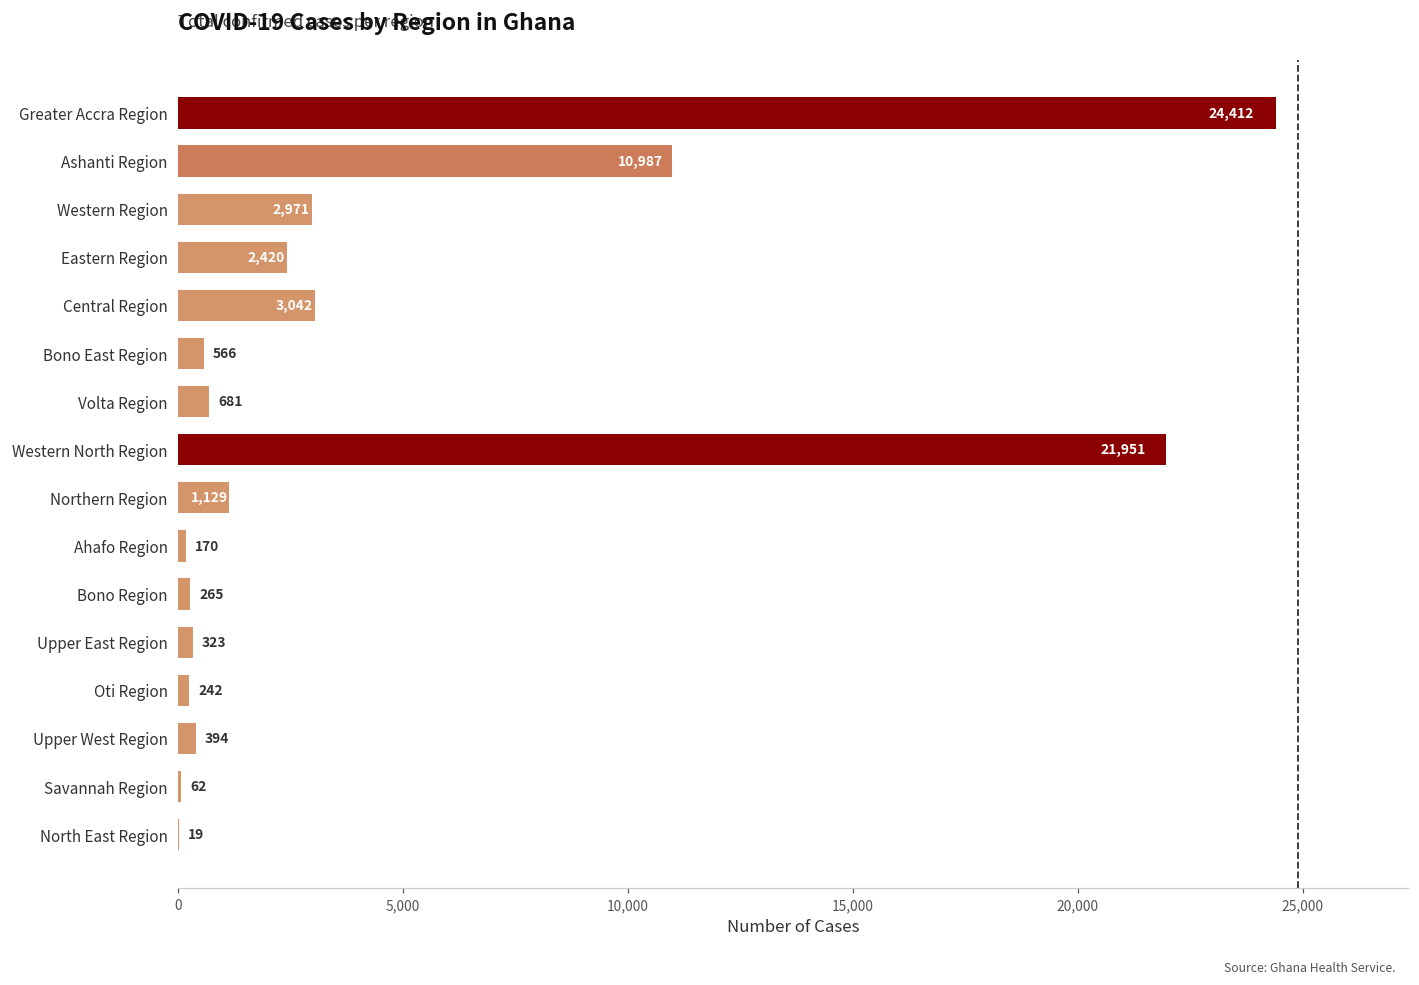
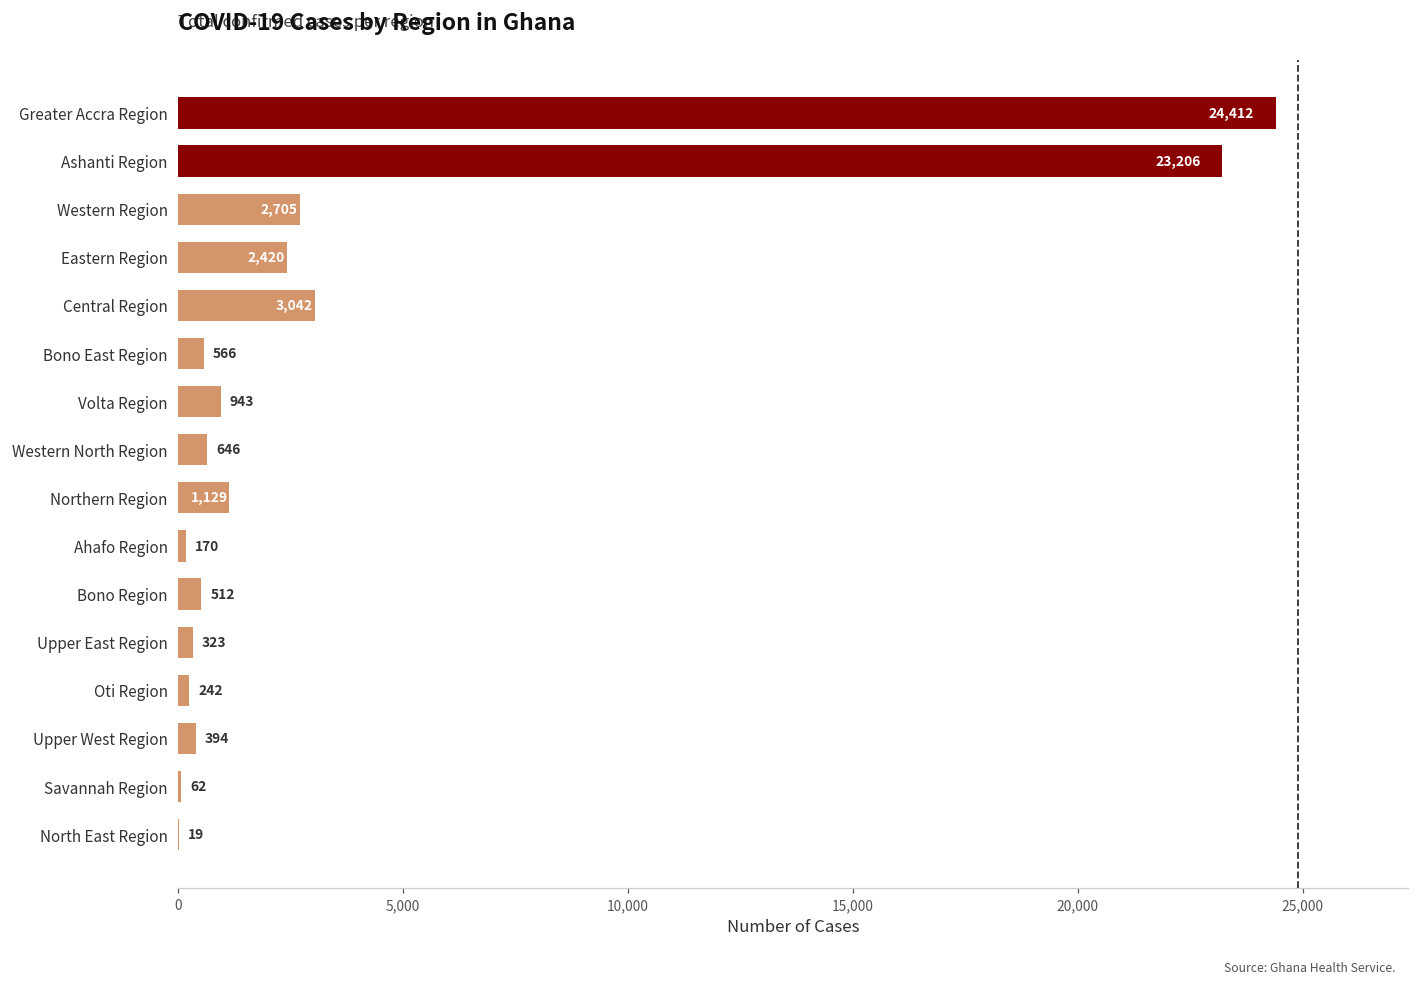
  {
    "Greater Accra Region": "24,412",
-   "Ashanti Region": "10,987",
-   "Western Region": "2,971",
+   "Ashanti Region": "23,206",
+   "Western Region": "2,705",
    "Eastern Region": "2,420",
    "Central Region": "3,042",
    "Bono East Region": "566",
-   "Volta Region": "681",
-   "Western North Region": "21,951",
+   "Volta Region": "943",
+   "Western North Region": "646",
    "Northern Region": "1,129",
    "Ahafo Region": "170",
-   "Bono Region": "265",
+   "Bono Region": "512",
    "Upper East Region": "323",
    "Oti Region": "242",
    "Upper West Region": "394",
    "Savannah Region": "62",
    "North East Region": "19"
  }
